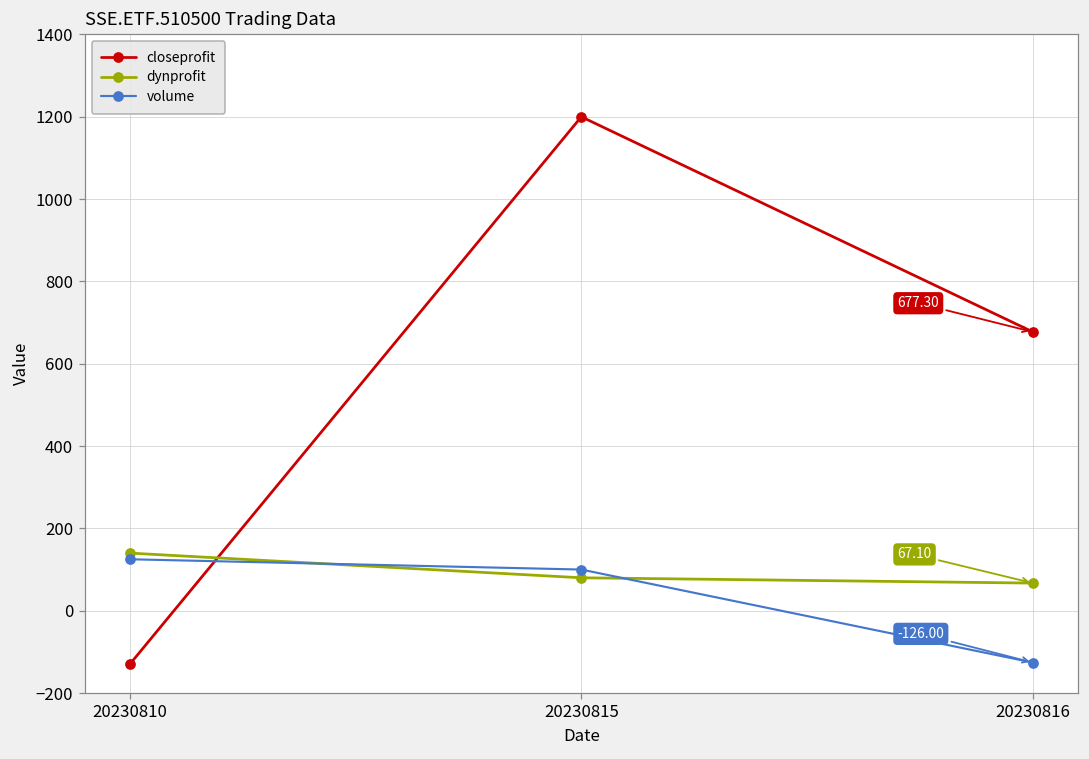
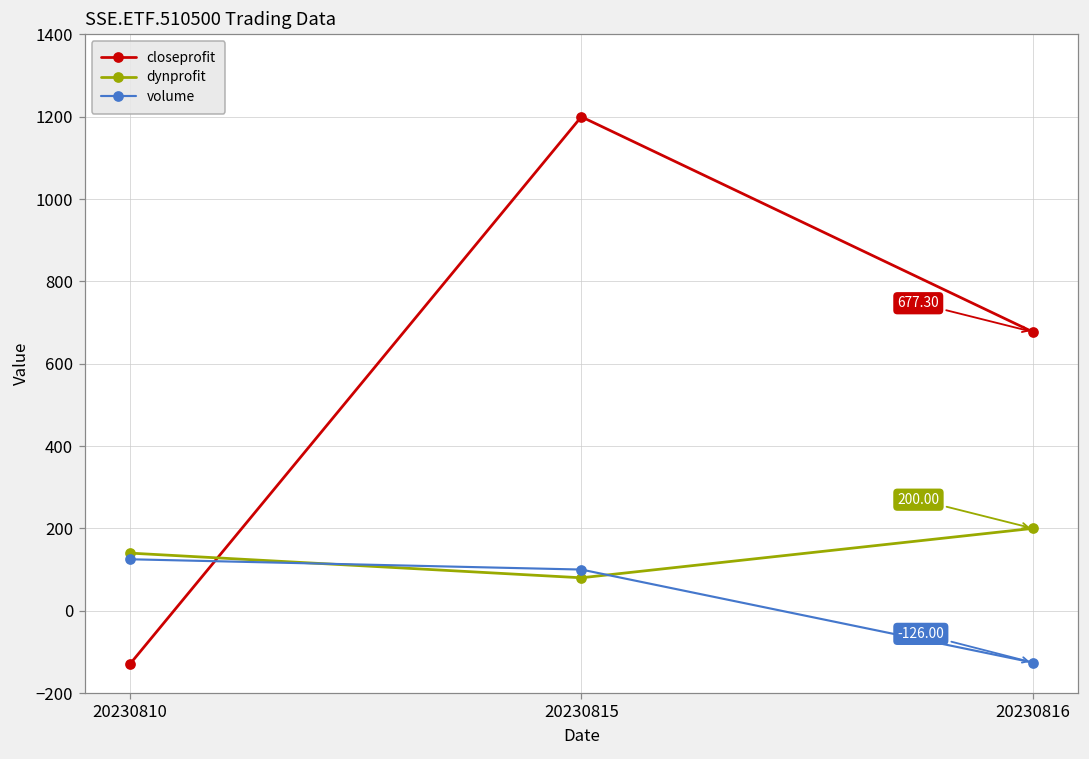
  {
    "closeprofit": {
      "20230810": -130,
      "20230815": 1200,
      "20230816": 680
    },
    "dynprofit": {
      "20230810": 140,
      "20230815": 80,
-     "20230816": 70
+     "20230816": 200
    },
    "volume": {
      "20230810": 130,
      "20230815": 100,
      "20230816": -130
    }
  }
